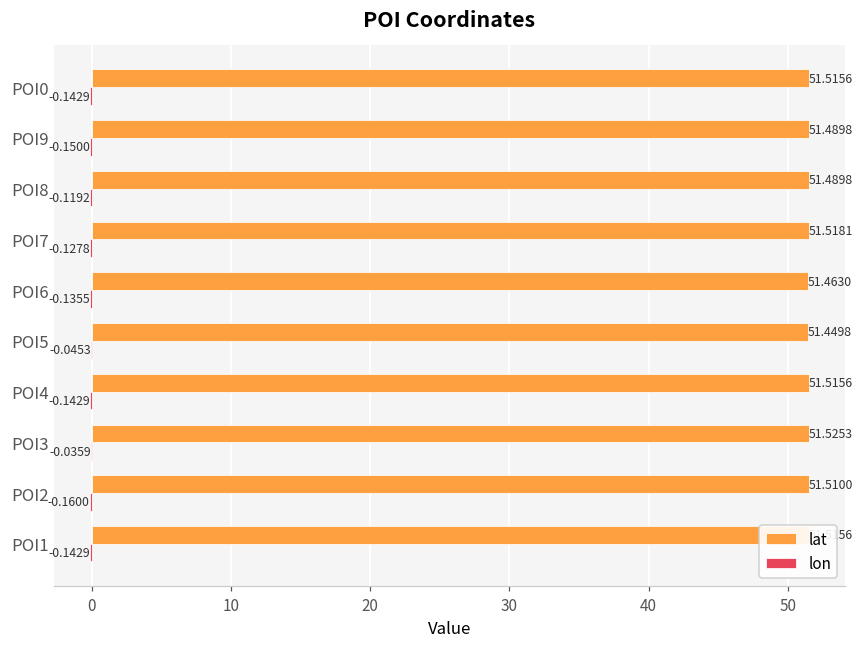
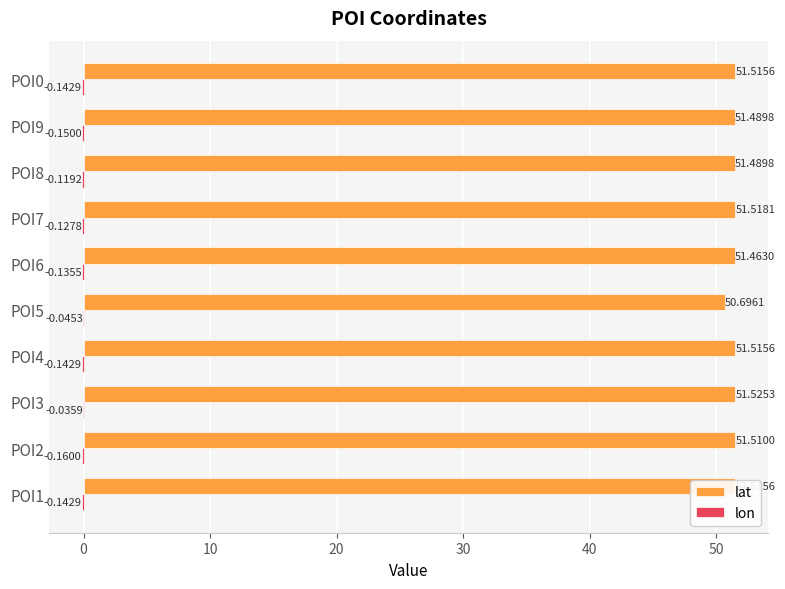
  {
    "lat": {
      "POI0": 51.5156,
      "POI9": 51.4898,
      "POI8": 51.4898,
      "POI7": 51.5181,
      "POI6": 51.4630,
-     "POI5": 51.4498,
+     "POI5": 50.6961,
      "POI4": 51.5156,
      "POI3": 51.5253,
      "POI2": 51.5100
    },
    "lon": {
      "POI0": -0.1429,
      "POI9": -0.1500,
      "POI8": -0.1192,
      "POI7": -0.1278,
      "POI6": -0.1355,
      "POI5": -0.0453,
      "POI4": -0.1429,
      "POI3": -0.0359,
      "POI2": -0.1600,
      "POI1": -0.1429
    }
  }
